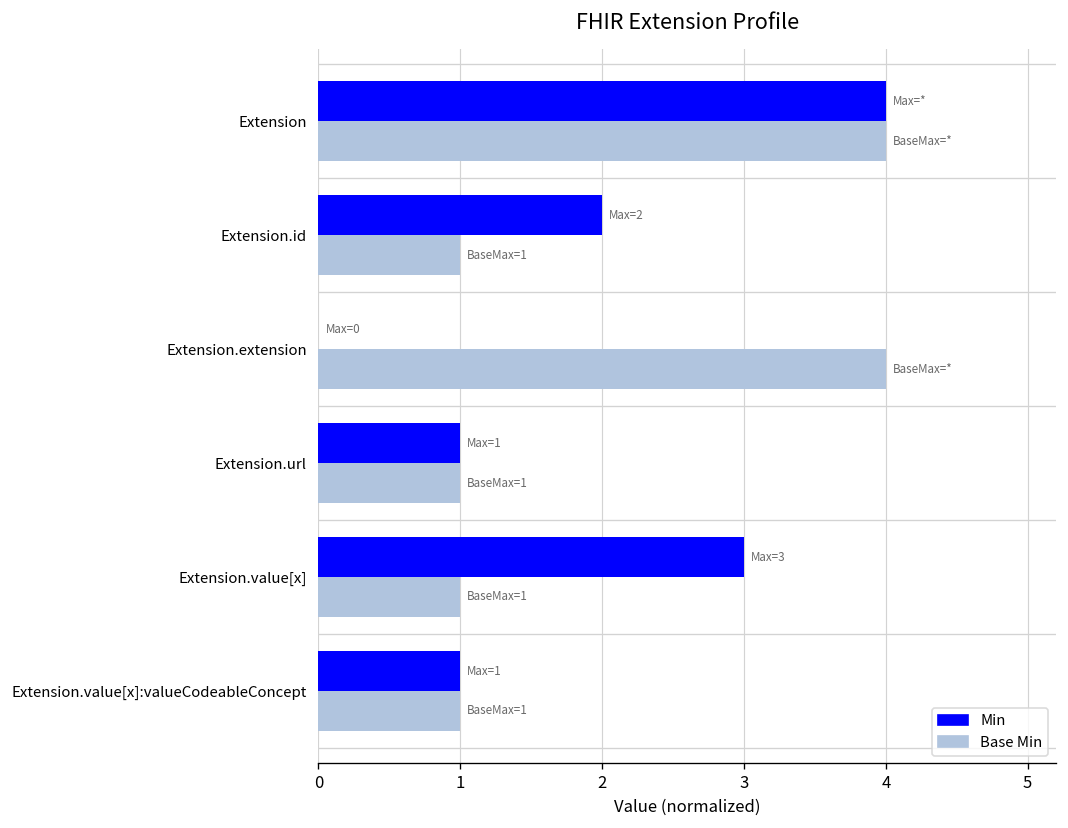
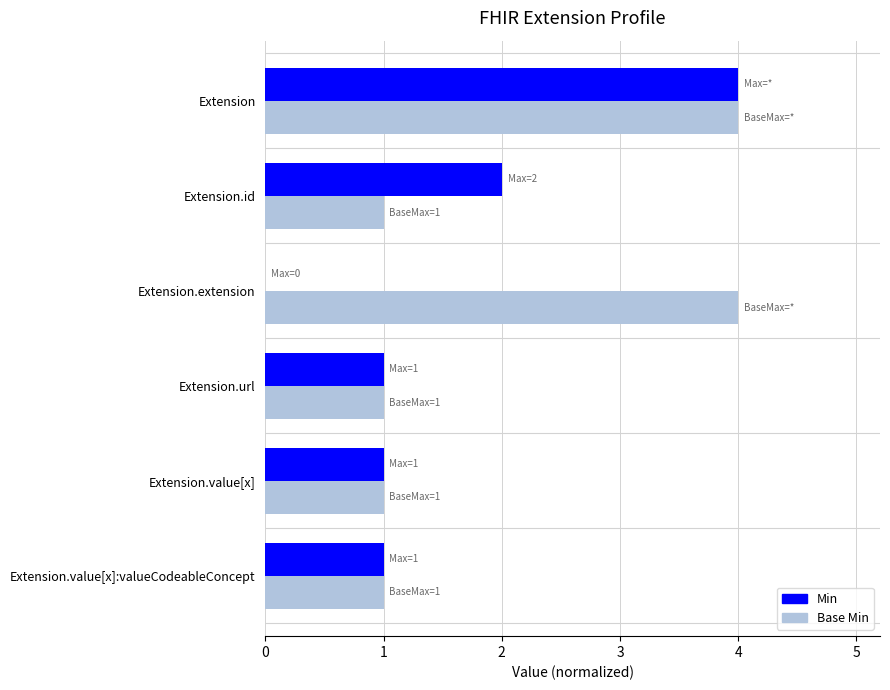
  {
    "Base Min": {
      "Extension.id": 1,
      "Extension.url": 1,
      "Extension.value[x]": 1,
      "Extension.value[x]:valueCodeableConcept": 1
    },
    "Min": {
      "Extension.id": 2,
      "Extension.extension": 0,
      "Extension.url": 1,
-     "Extension.value[x]": 3,
+     "Extension.value[x]": 1,
      "Extension.value[x]:valueCodeableConcept": 1
    }
  }
